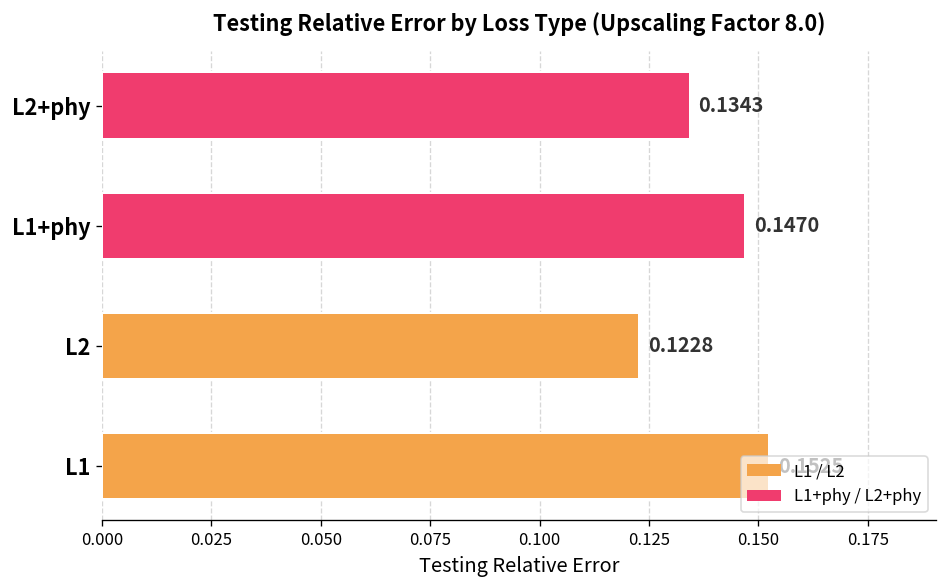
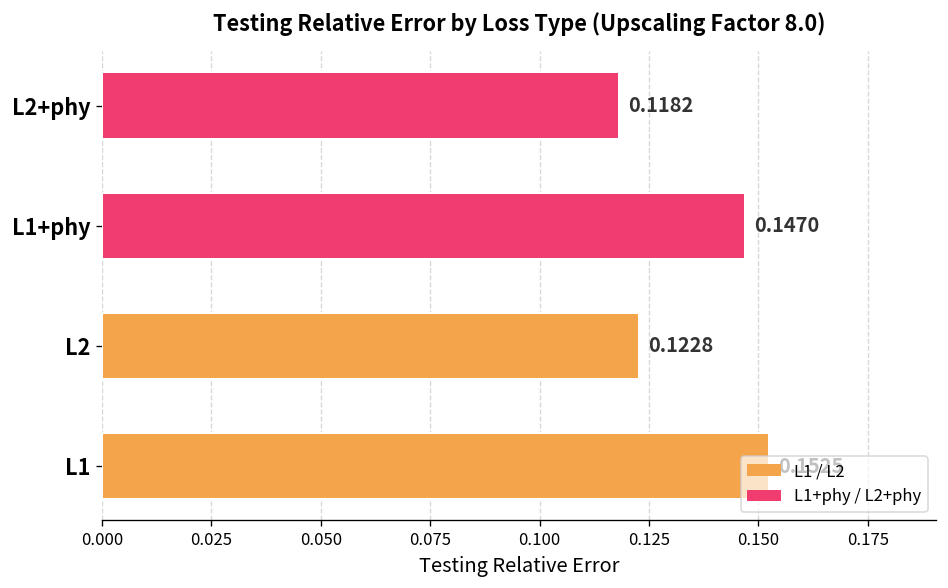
  {
-   "L2+phy": 0.1343,
+   "L2+phy": 0.1182,
    "L1+phy": 0.1470,
    "L2": 0.1228
  }
